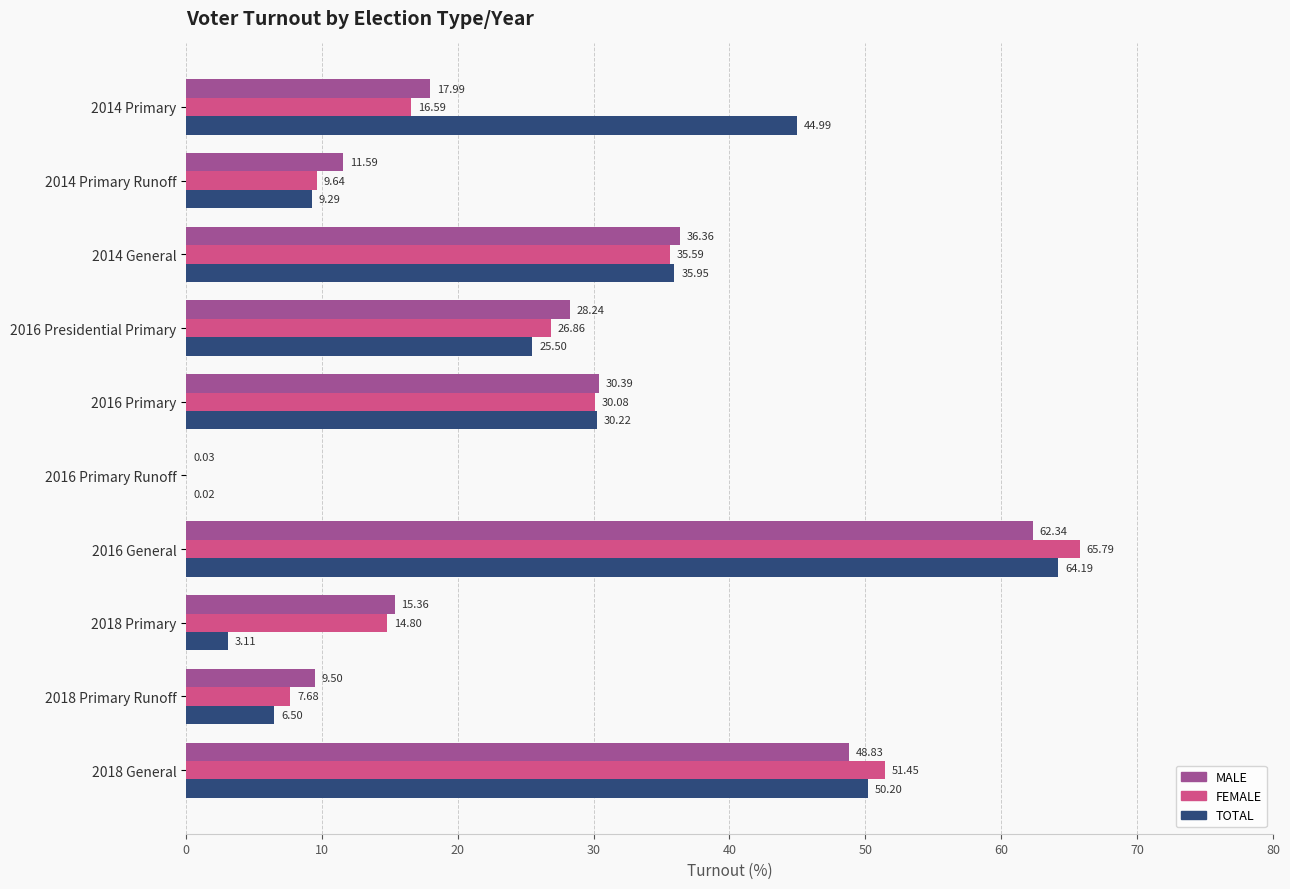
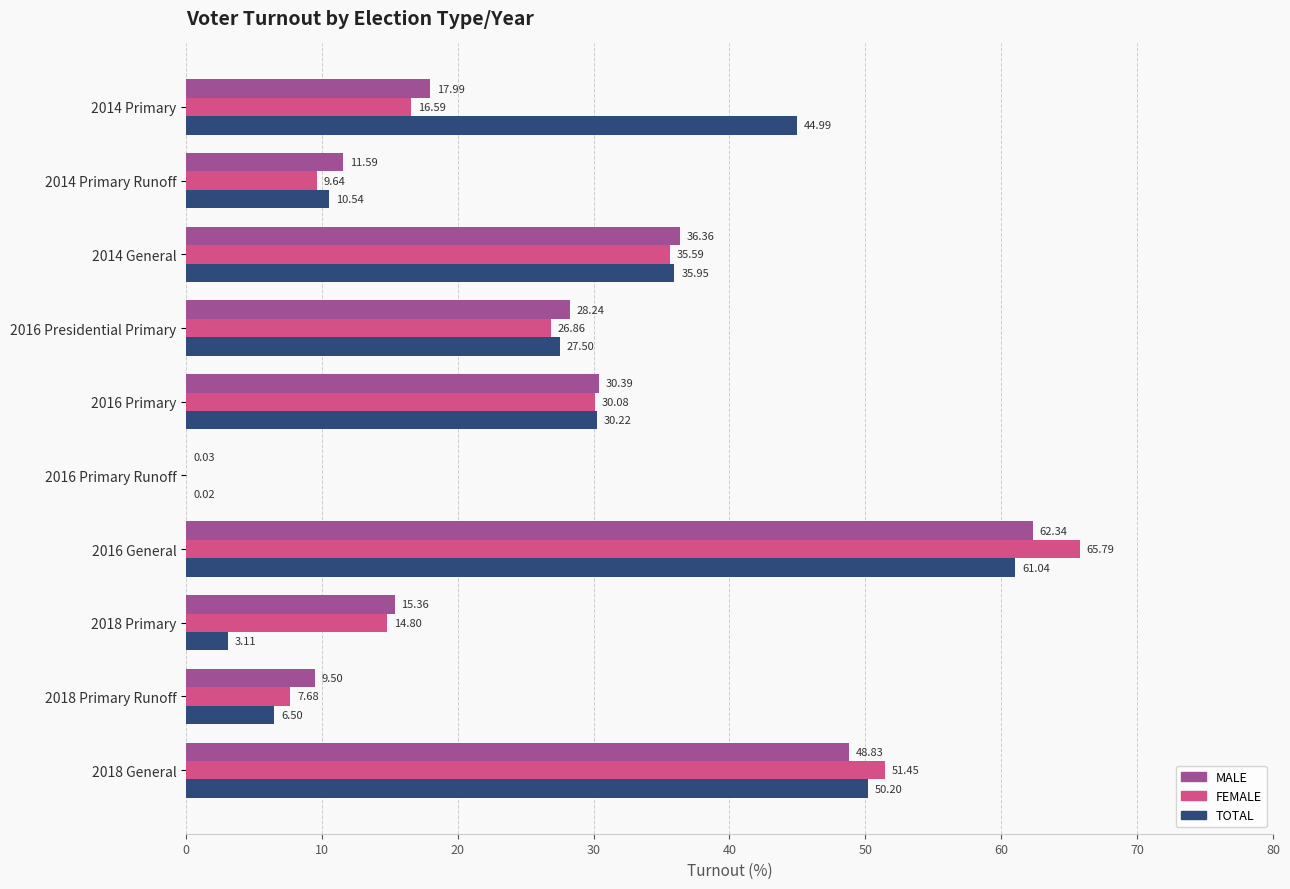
  {
    "TOTAL": {
      "2014 Primary": 44.99,
-     "2014 Primary Runoff": 9.29,
+     "2014 Primary Runoff": 10.54,
      "2014 General": 35.95,
-     "2016 Presidential Primary": 25.50,
+     "2016 Presidential Primary": 27.50,
      "2016 Primary": 30.22,
      "2016 Primary Runoff": 0.02,
-     "2016 General": 64.19,
+     "2016 General": 61.04,
      "2018 Primary": 3.11,
      "2018 Primary Runoff": 6.50,
      "2018 General": 50.20
    }
  }
